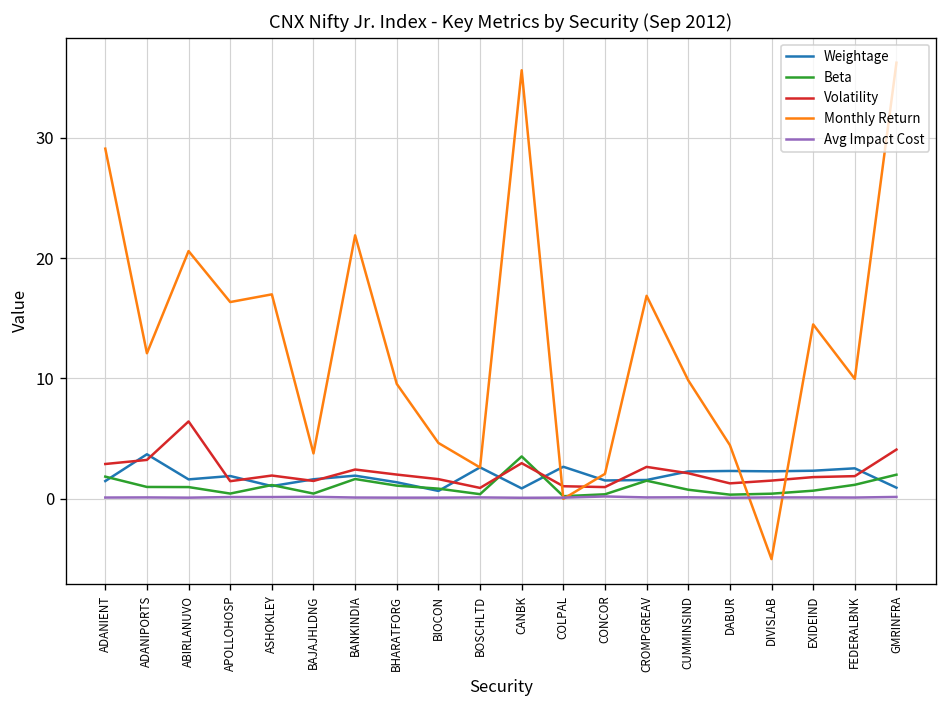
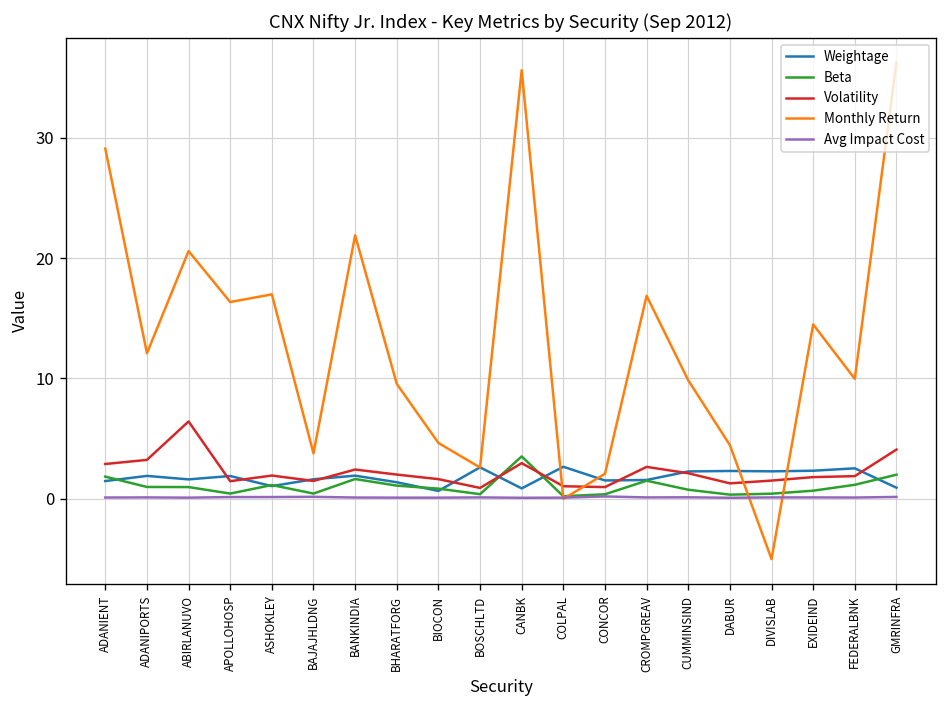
  {
    "Weightage": {
      "ADANIENT": 1.5,
-     "ADANIPORTS": 3.7,
+     "ADANIPORTS": 1.9,
      "ABIRLANUVO": 1.6,
      "APOLLOHOSP": 1.9,
      "BANKINDIA": 1.9,
      "BHARATFORG": 1.4,
      "CANBK": 0.9,
      "COLPAL": 2.7,
      "CONCOR": 1.5,
      "DABUR": 2.3,
      "DIVISLAB": 2.3,
      "EXIDEIND": 2.3,
      "FEDERALBNK": 2.5,
      "GMRINFRA": 0.9
    },
    "Beta": {
      "ADANIENT": 1.8,
      "ADANIPORTS": 1.0,
      "ABIRLANUVO": 1.0,
      "APOLLOHOSP": 0.4,
      "BAJAJHLDNG": 0.4,
      "BANKINDIA": 1.6,
      "BHARATFORG": 1.1,
      "BOSCHLTD": 0.4,
      "CANBK": 3.5,
      "CUMMINSIND": 0.7,
      "DABUR": 0.3,
      "DIVISLAB": 0.4,
      "EXIDEIND": 0.7,
      "FEDERALBNK": 1.2,
      "GMRINFRA": 2.0
    },
    "Volatility": {
      "ADANIENT": 2.9,
      "ADANIPORTS": 3.2,
      "ABIRLANUVO": 6.4,
      "APOLLOHOSP": 1.5,
      "ASHOKLEY": 1.9,
      "BANKINDIA": 2.4,
      "BHARATFORG": 2.0,
      "BIOCON": 1.6,
      "BOSCHLTD": 0.9,
      "CANBK": 3.0,
      "COLPAL": 1.0,
      "CONCOR": 1.0,
      "CROMPGREAV": 2.6,
      "DABUR": 1.3,
      "DIVISLAB": 1.5,
      "EXIDEIND": 1.8,
      "FEDERALBNK": 1.9,
      "GMRINFRA": 4.1
    },
    "Monthly Return": {
      "ADANIENT": 29.1,
      "ADANIPORTS": 12.1,
      "ABIRLANUVO": 20.6,
      "APOLLOHOSP": 16.4,
      "ASHOKLEY": 17.0,
      "BAJAJHLDNG": 3.8,
      "BANKINDIA": 21.9,
      "BHARATFORG": 9.5,
      "BIOCON": 4.6,
      "CANBK": 35.6,
      "CONCOR": 2.1,
      "CROMPGREAV": 16.9,
      "CUMMINSIND": 9.8,
      "DABUR": 4.5,
      "DIVISLAB": -5.0,
      "EXIDEIND": 14.5,
      "FEDERALBNK": 10.0
    },
    "Avg Impact Cost": {
      "ADANIENT": 0.1,
      "ADANIPORTS": 0.1,
      "ABIRLANUVO": 0.1,
      "APOLLOHOSP": 0.1,
      "ASHOKLEY": 0.1,
      "BAJAJHLDNG": 0.2,
      "BANKINDIA": 0.1,
      "BHARATFORG": 0.1,
      "BIOCON": 0.1,
      "BOSCHLTD": 0.1,
      "CANBK": 0.1,
      "CROMPGREAV": 0.1,
      "CUMMINSIND": 0.1,
      "DABUR": 0.1,
      "DIVISLAB": 0.1,
      "EXIDEIND": 0.1,
      "FEDERALBNK": 0.1,
      "GMRINFRA": 0.1
    }
  }
